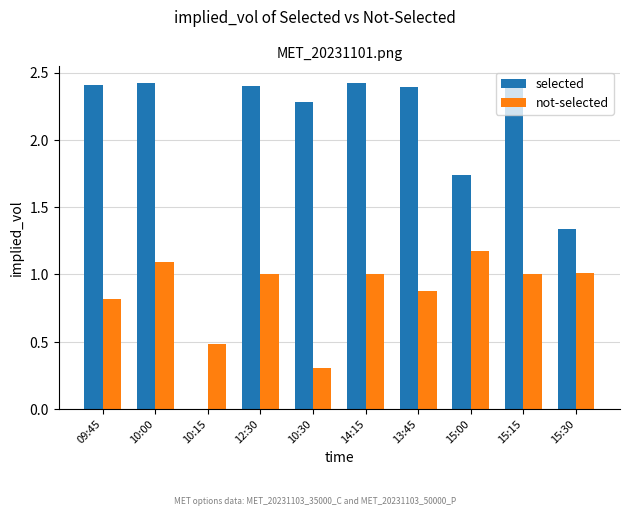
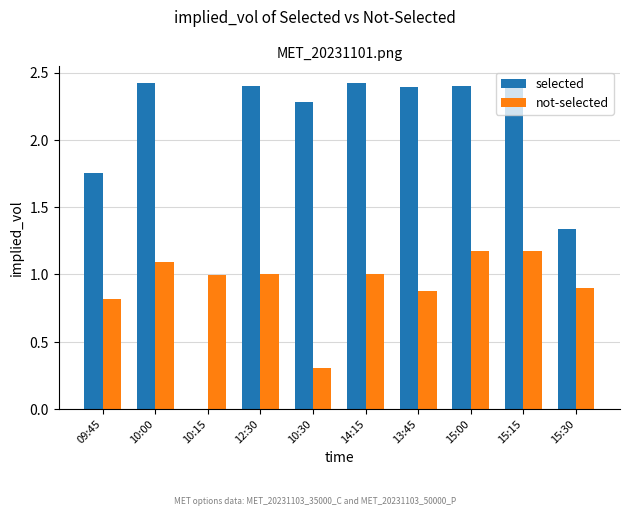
  {
    "selected": {
-     "09:45": 2.41,
+     "09:45": 1.75,
      "10:00": 2.42,
      "10:15": 0.00,
      "12:30": 2.40,
      "10:30": 2.28,
      "14:15": 2.42,
      "13:45": 2.39,
-     "15:00": 1.74,
+     "15:00": 2.40,
      "15:30": 1.34
    },
    "not-selected": {
      "09:45": 0.82,
      "10:00": 1.09,
-     "10:15": 0.48,
+     "10:15": 1.00,
      "12:30": 1.01,
      "10:30": 0.30,
      "14:15": 1.00,
      "13:45": 0.88,
      "15:00": 1.18,
-     "15:15": 1.01,
-     "15:30": 1.01
+     "15:15": 1.17,
+     "15:30": 0.90
    }
  }
